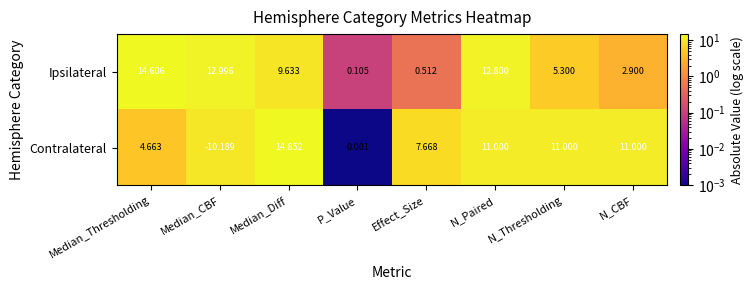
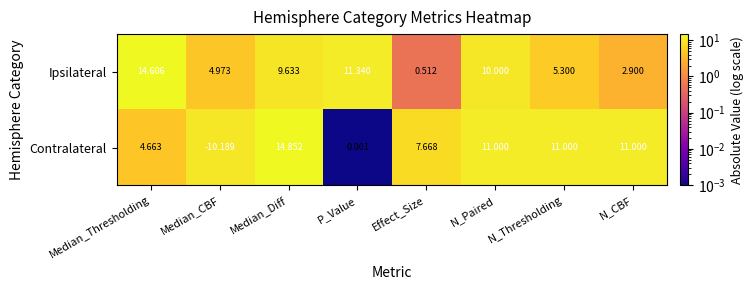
  {
    "Ipsilateral": {
      "Median_Thresholding": 14.606,
-     "Median_CBF": 12.996,
+     "Median_CBF": 4.973,
      "Median_Diff": 9.633,
-     "P_Value": 0.105,
+     "P_Value": 11.340,
      "Effect_Size": 0.512,
-     "N_Paired": 12.800,
+     "N_Paired": 10.000,
      "N_Thresholding": 5.300,
      "N_CBF": 2.900
    },
    "Contralateral": {
      "Median_Thresholding": 4.663,
      "Median_CBF": -10.189,
      "Median_Diff": 14.852,
      "P_Value": 0.001,
      "Effect_Size": 7.668,
      "N_Paired": 11.000,
      "N_Thresholding": 11.000,
      "N_CBF": 11.000
    }
  }
